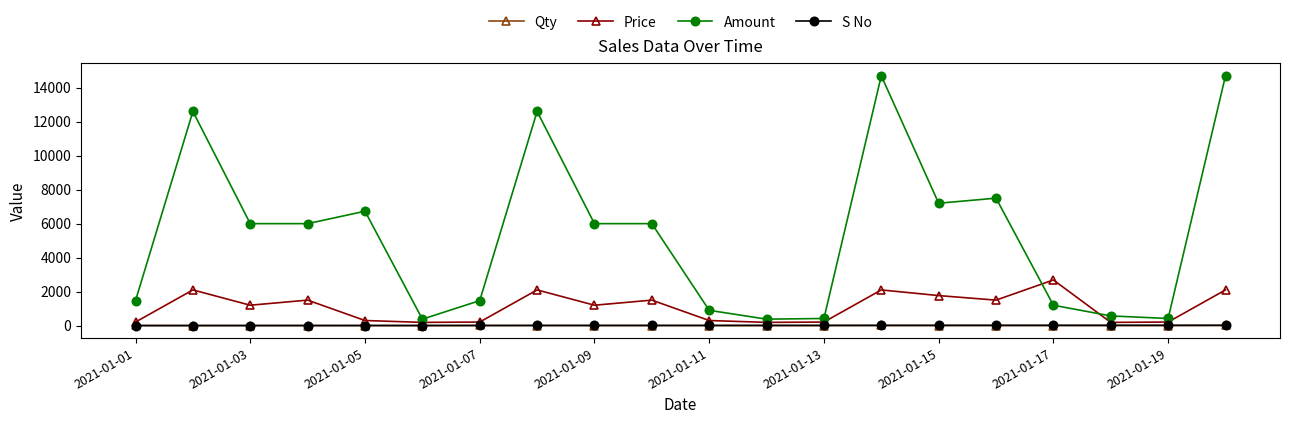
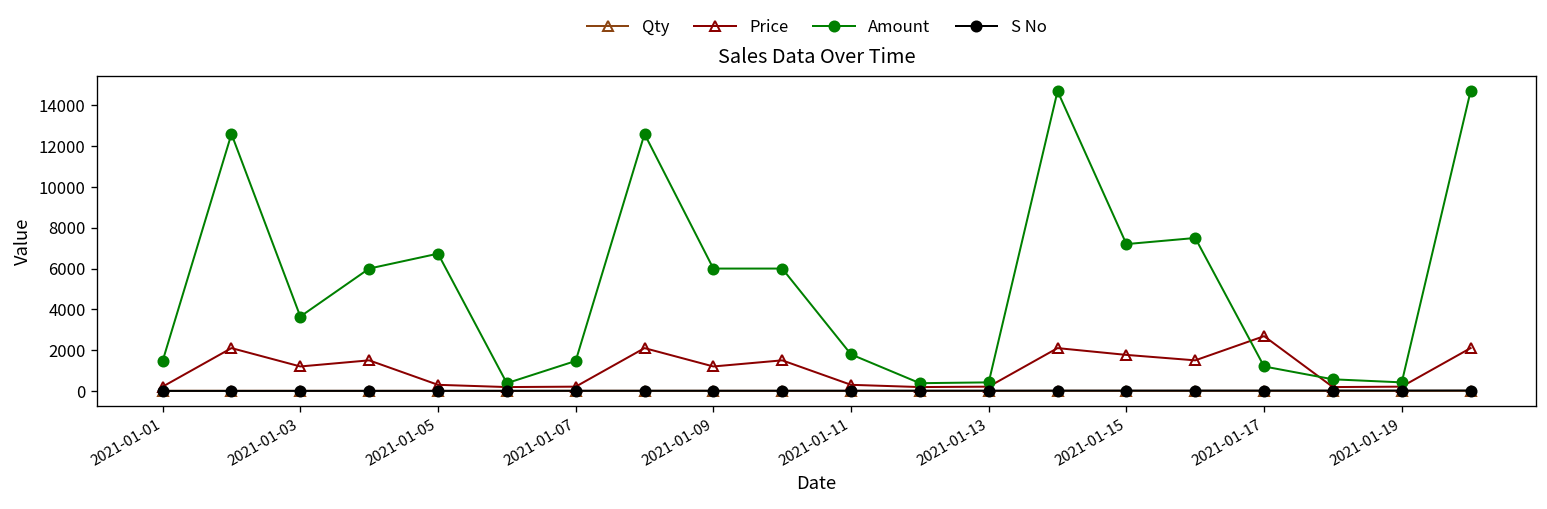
  {
    "S No": {
      "2021-01-01": 0,
      "2021-01-03": 0,
      "2021-01-05": 0,
      "2021-01-07": 0,
      "2021-01-09": 0,
      "2021-01-11": 0,
      "2021-01-13": 0,
      "2021-01-15": 0,
      "2021-01-17": 0,
      "2021-01-19": 0
    },
    "Price": {
      "2021-01-01": 200,
      "2021-01-03": 1200,
      "2021-01-05": 300,
      "2021-01-07": 200,
      "2021-01-09": 1200,
      "2021-01-11": 300,
      "2021-01-13": 200,
      "2021-01-15": 1800,
      "2021-01-17": 2700,
      "2021-01-19": 200
    },
    "Amount": {
      "2021-01-01": 1500,
-     "2021-01-03": 6000,
+     "2021-01-03": 3600,
      "2021-01-05": 6700,
      "2021-01-07": 1500,
      "2021-01-09": 6000,
-     "2021-01-11": 900,
+     "2021-01-11": 1800,
      "2021-01-13": 400,
      "2021-01-15": 7200,
      "2021-01-17": 1200,
      "2021-01-19": 400
    }
  }
